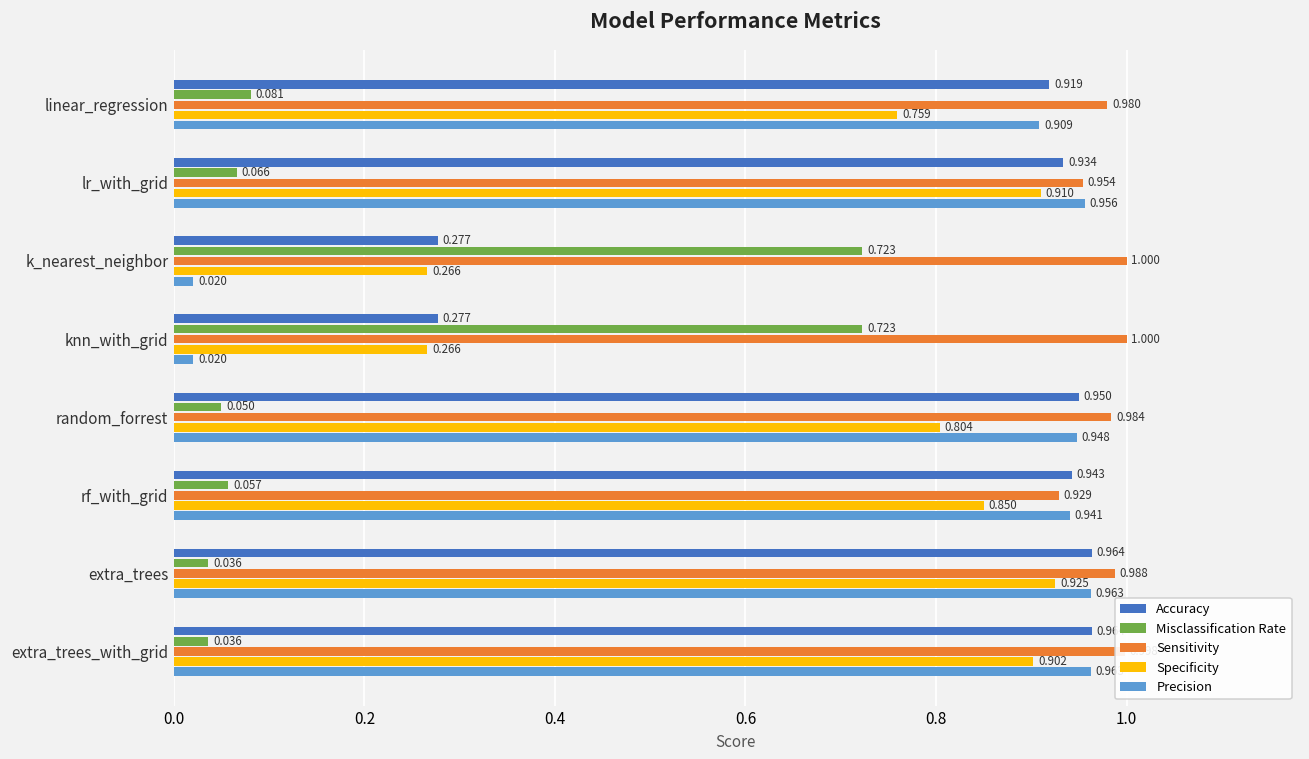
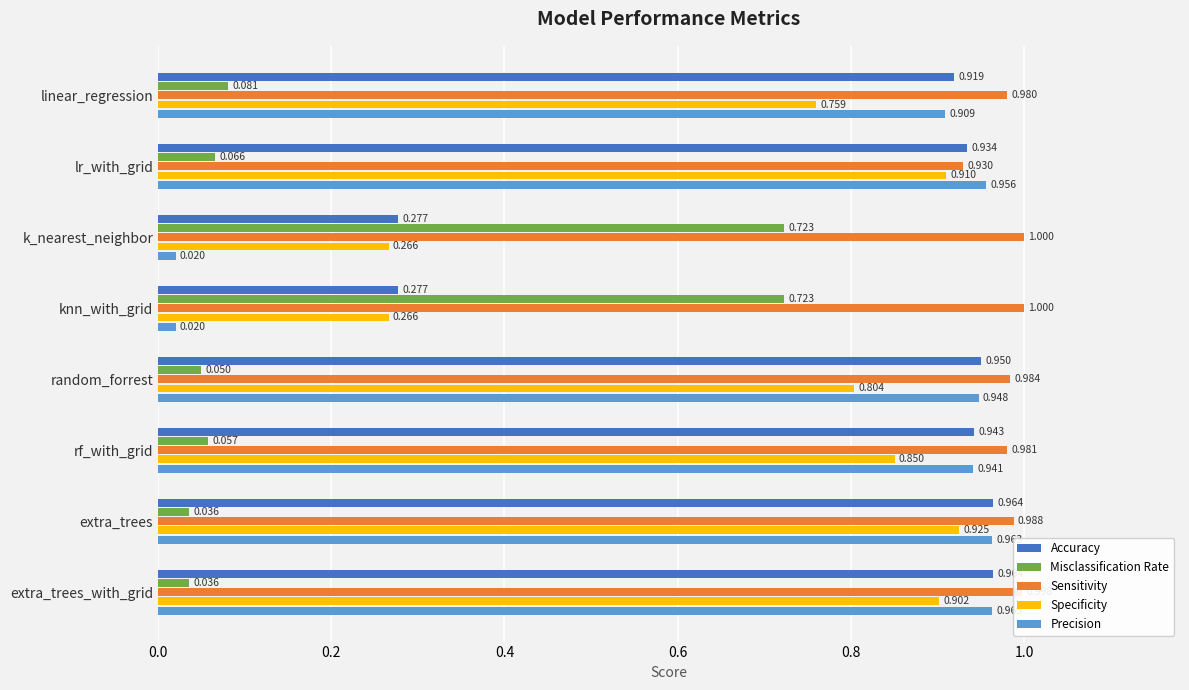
  {
    "Misclassification Rate": {
      "linear_regression": 0.081,
      "lr_with_grid": 0.066,
      "k_nearest_neighbor": 0.723,
      "knn_with_grid": 0.723,
      "random_forrest": 0.050,
      "rf_with_grid": 0.057,
      "extra_trees": 0.036,
      "extra_trees_with_grid": 0.036
    },
    "Sensitivity": {
      "linear_regression": 0.980,
-     "lr_with_grid": 0.954,
+     "lr_with_grid": 0.930,
      "k_nearest_neighbor": 1.000,
      "knn_with_grid": 1.000,
      "random_forrest": 0.984,
-     "rf_with_grid": 0.929,
+     "rf_with_grid": 0.981,
      "extra_trees": 0.988
    },
    "Specificity": {
      "linear_regression": 0.759,
      "lr_with_grid": 0.910,
      "k_nearest_neighbor": 0.266,
      "knn_with_grid": 0.266,
      "random_forrest": 0.804,
      "rf_with_grid": 0.850,
      "extra_trees": 0.925,
      "extra_trees_with_grid": 0.902
    }
  }
